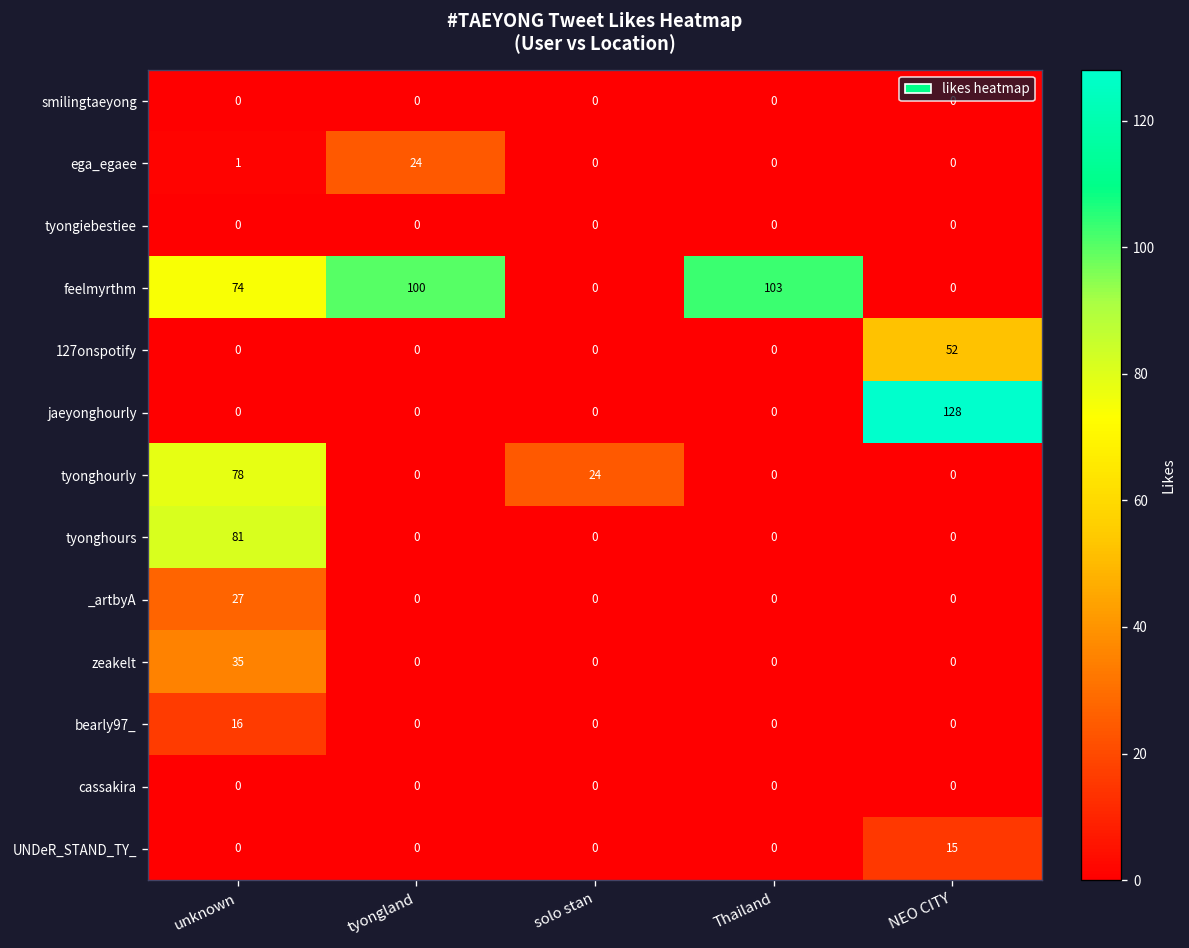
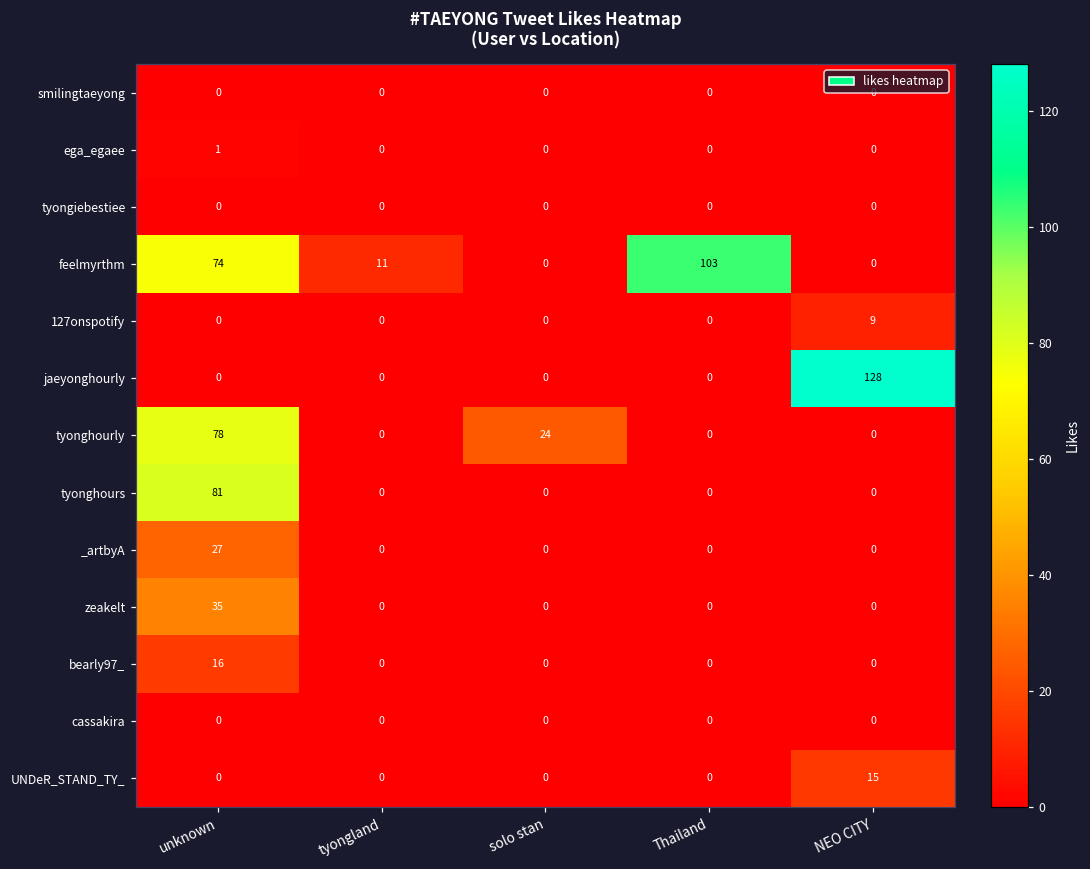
  {
    "smilingtaeyong": {
      "unknown": 0,
      "tyongland": 0,
      "solo stan": 0,
      "Thailand": 0
    },
    "ega_egaee": {
      "unknown": 1,
-     "tyongland": 24,
+     "tyongland": 0,
      "solo stan": 0,
      "Thailand": 0,
      "NEO CITY": 0
    },
    "tyongiebestiee": {
      "unknown": 0,
      "tyongland": 0,
      "solo stan": 0,
      "Thailand": 0,
      "NEO CITY": 0
    },
    "feelmyrthm": {
      "unknown": 74,
-     "tyongland": 100,
+     "tyongland": 11,
      "solo stan": 0,
      "Thailand": 103,
      "NEO CITY": 0
    },
    "127onspotify": {
      "unknown": 0,
      "tyongland": 0,
      "solo stan": 0,
      "Thailand": 0,
-     "NEO CITY": 52
+     "NEO CITY": 9
    },
    "jaeyonghourly": {
      "unknown": 0,
      "tyongland": 0,
      "solo stan": 0,
      "Thailand": 0,
      "NEO CITY": 128
    },
    "tyonghourly": {
      "unknown": 78,
      "tyongland": 0,
      "solo stan": 24,
      "Thailand": 0,
      "NEO CITY": 0
    },
    "tyonghours": {
      "unknown": 81,
      "tyongland": 0,
      "solo stan": 0,
      "Thailand": 0,
      "NEO CITY": 0
    },
    "_artbyA": {
      "unknown": 27,
      "tyongland": 0,
      "solo stan": 0,
      "Thailand": 0,
      "NEO CITY": 0
    },
    "zeakelt": {
      "unknown": 35,
      "tyongland": 0,
      "solo stan": 0,
      "Thailand": 0,
      "NEO CITY": 0
    },
    "bearly97_": {
      "unknown": 16,
      "tyongland": 0,
      "solo stan": 0,
      "Thailand": 0,
      "NEO CITY": 0
    },
    "cassakira": {
      "unknown": 0,
      "tyongland": 0,
      "solo stan": 0,
      "Thailand": 0,
      "NEO CITY": 0
    },
    "UNDeR_STAND_TY_": {
      "unknown": 0,
      "tyongland": 0,
      "solo stan": 0,
      "Thailand": 0,
      "NEO CITY": 15
    }
  }
